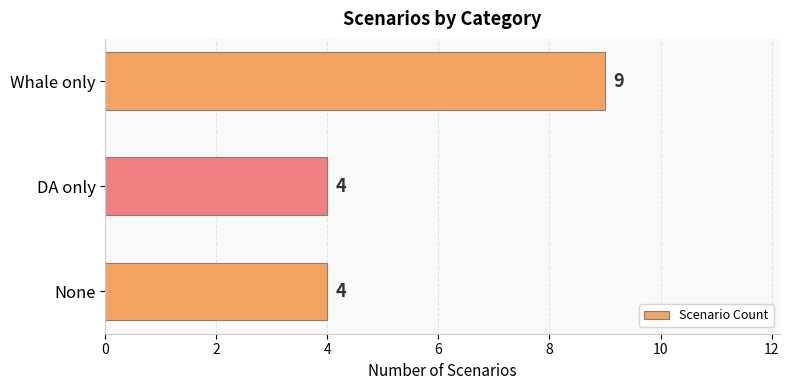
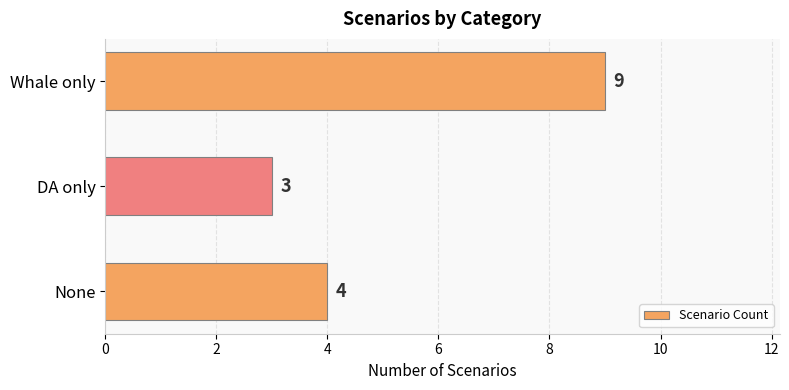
  {
    "Whale only": 9,
-   "DA only": 4,
+   "DA only": 3,
    "None": 4
  }
